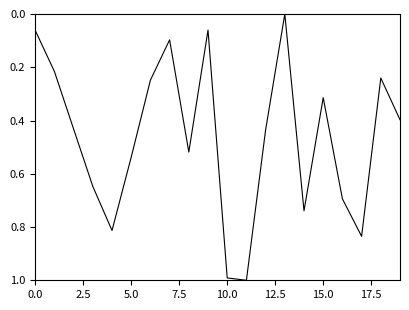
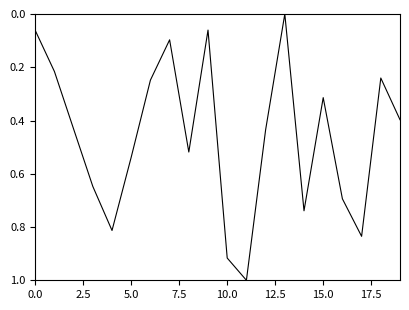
  {
    "0.0": 0.06,
    "5.0": 0.54,
-   "10.0": 0.99,
+   "10.0": 0.92,
    "15.0": 0.31
  }
